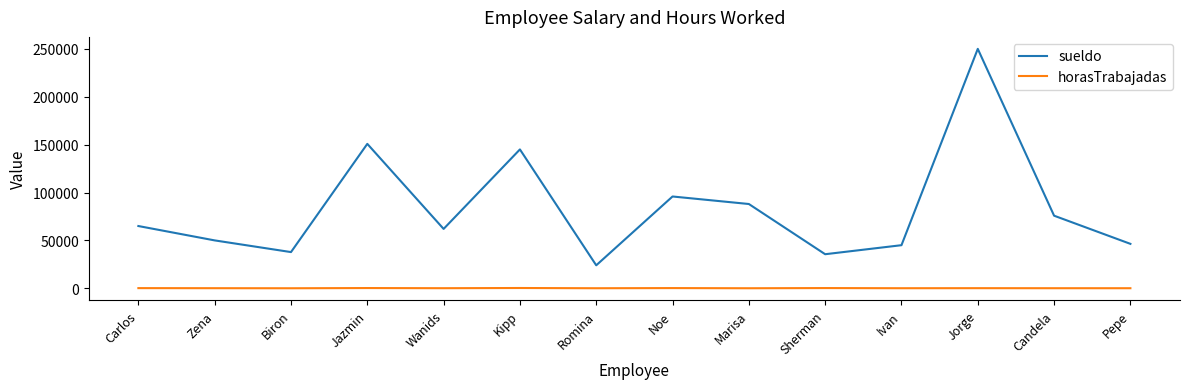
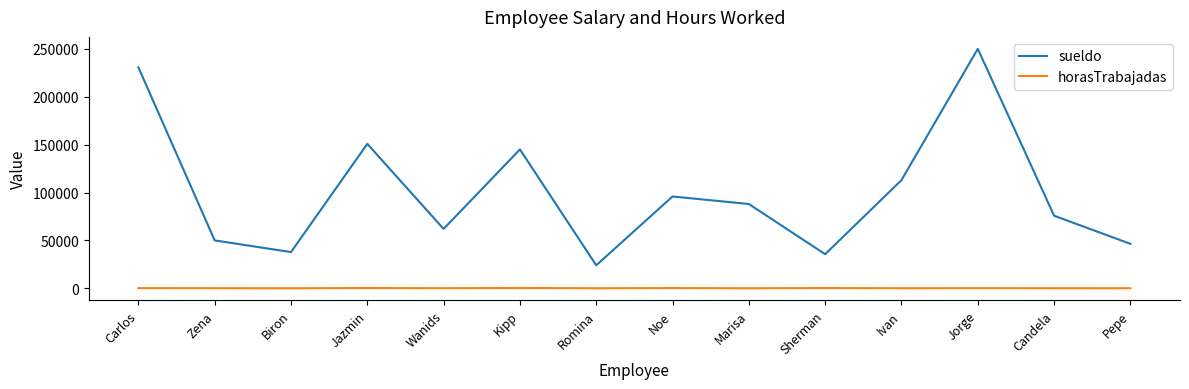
  {
    "sueldo": {
-     "Carlos": 70000,
+     "Carlos": 230000,
      "Zena": 50000,
      "Biron": 40000,
      "Jazmin": 150000,
      "Wanids": 60000,
      "Kipp": 150000,
      "Romina": 20000,
      "Noe": 100000,
      "Marisa": 90000,
      "Sherman": 40000,
-     "Ivan": 50000,
+     "Ivan": 110000,
      "Jorge": 250000,
      "Candela": 80000,
      "Pepe": 50000
    },
    "horasTrabajadas": {
      "Carlos": 0,
      "Zena": 0,
      "Biron": 0,
      "Jazmin": 0,
      "Wanids": 0,
      "Kipp": 0,
      "Romina": 0,
      "Noe": 0,
      "Marisa": 0,
      "Sherman": 0,
      "Ivan": 0,
      "Jorge": 0,
      "Candela": 0,
      "Pepe": 0
    }
  }
